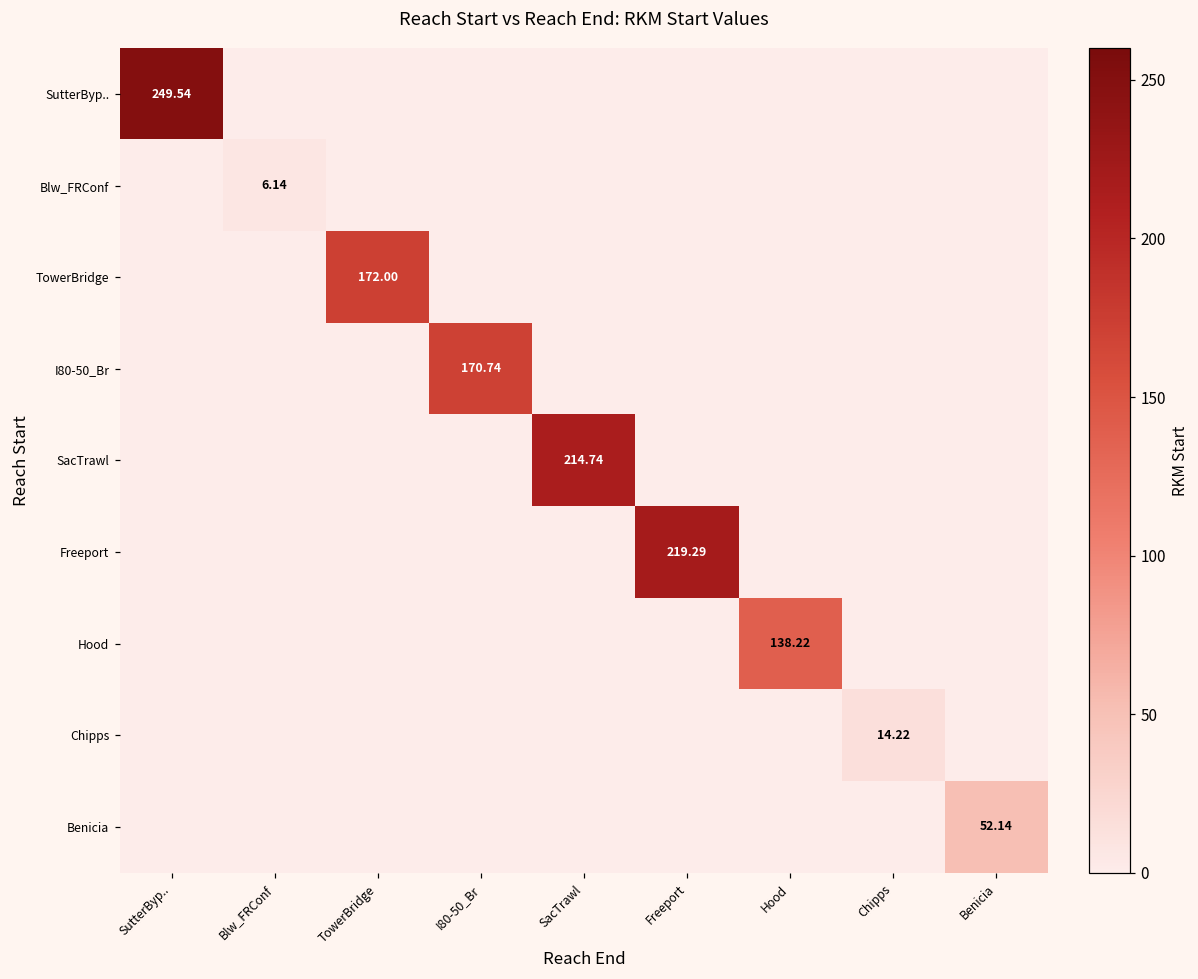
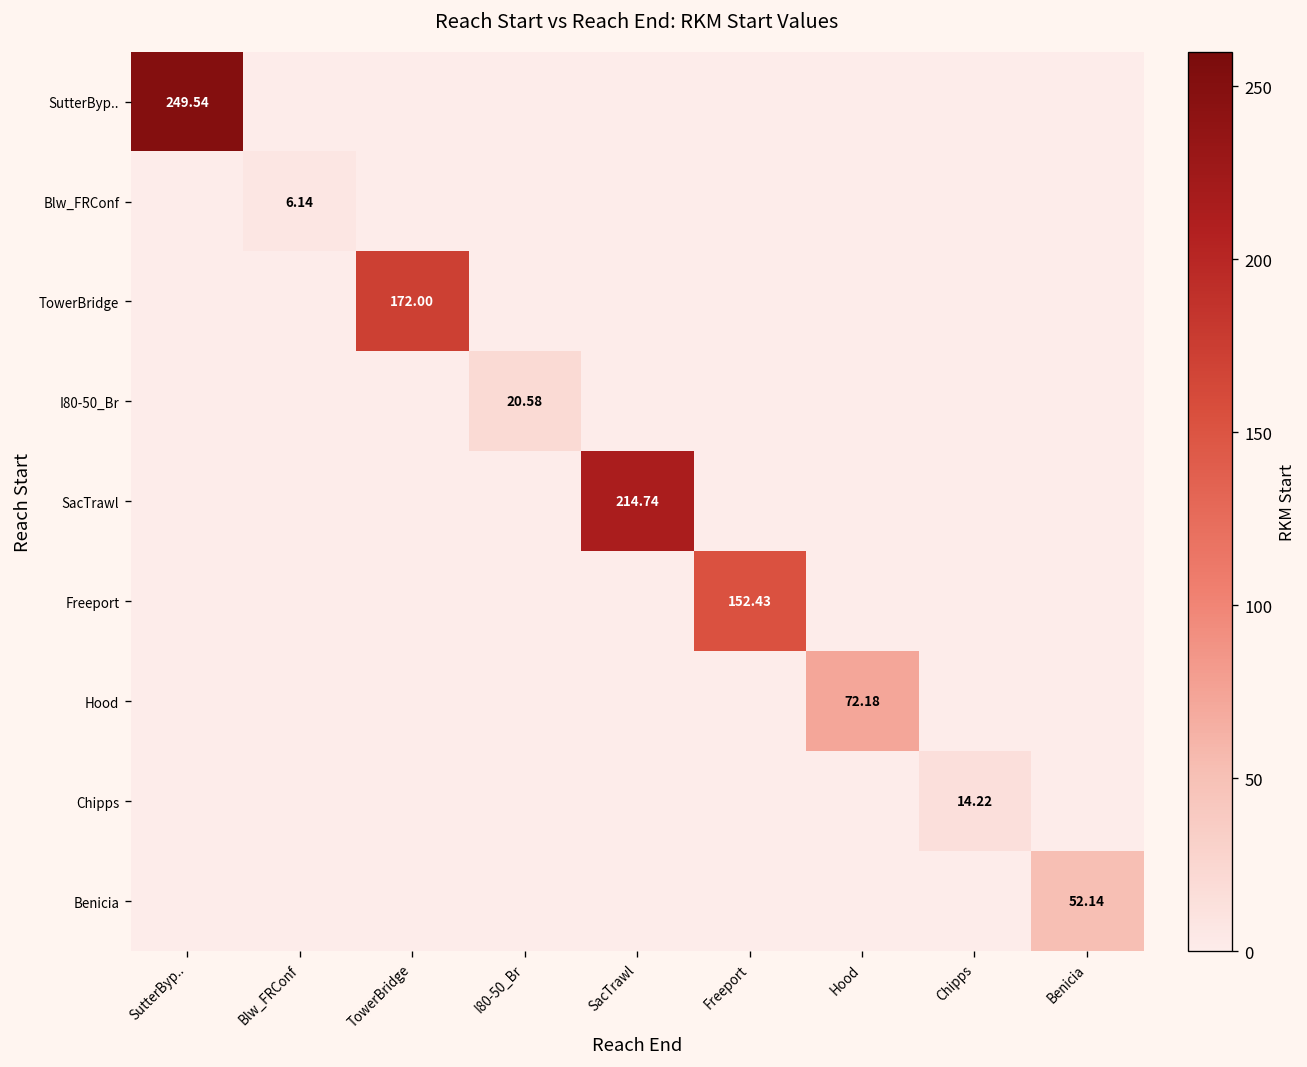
  {
    "SutterByp..": {
      "SutterByp..": 249.54
    },
    "Blw_FRConf": {
      "Blw_FRConf": 6.14
    },
    "TowerBridge": {
      "TowerBridge": 172.00
    },
    "I80-50_Br": {
-     "I80-50_Br": 170.74
+     "I80-50_Br": 20.58
    },
    "SacTrawl": {
      "SacTrawl": 214.74
    },
    "Freeport": {
-     "Freeport": 219.29
+     "Freeport": 152.43
    },
    "Hood": {
-     "Hood": 138.22
+     "Hood": 72.18
    },
    "Chipps": {
      "Chipps": 14.22
    },
    "Benicia": {
      "Benicia": 52.14
    }
  }
